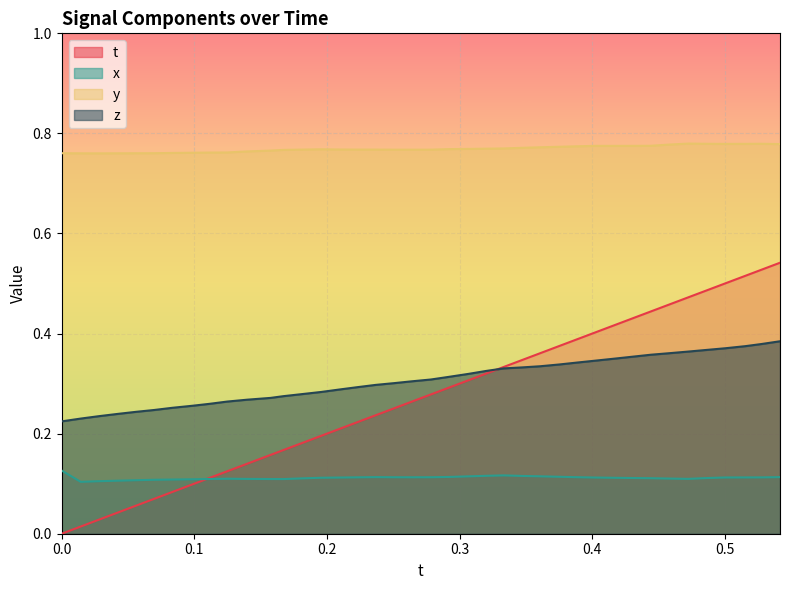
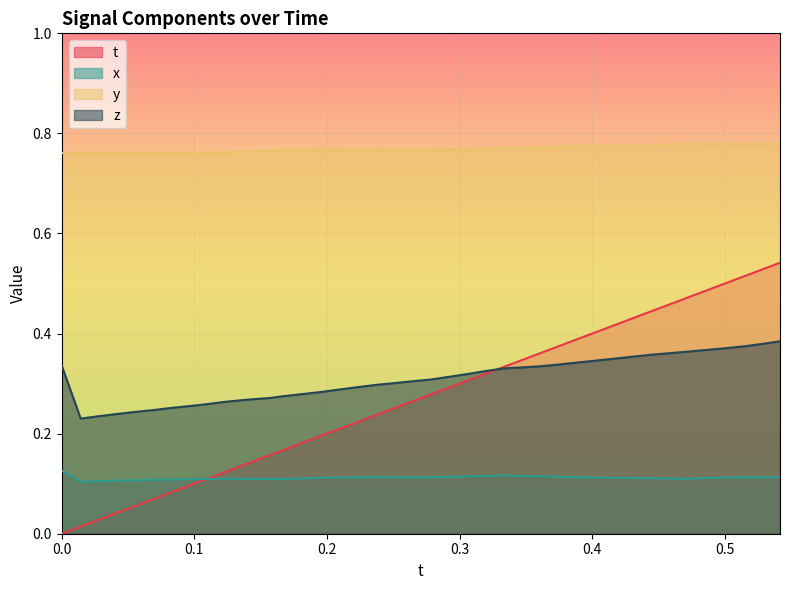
  {
    "t": {
      "0.0": 0.00
    },
    "x": {
      "0.0": 0.13
    },
    "y": {
      "0.0": 0.76
    },
    "z": {
-     "0.0": 0.22
+     "0.0": 0.34
    }
  }
